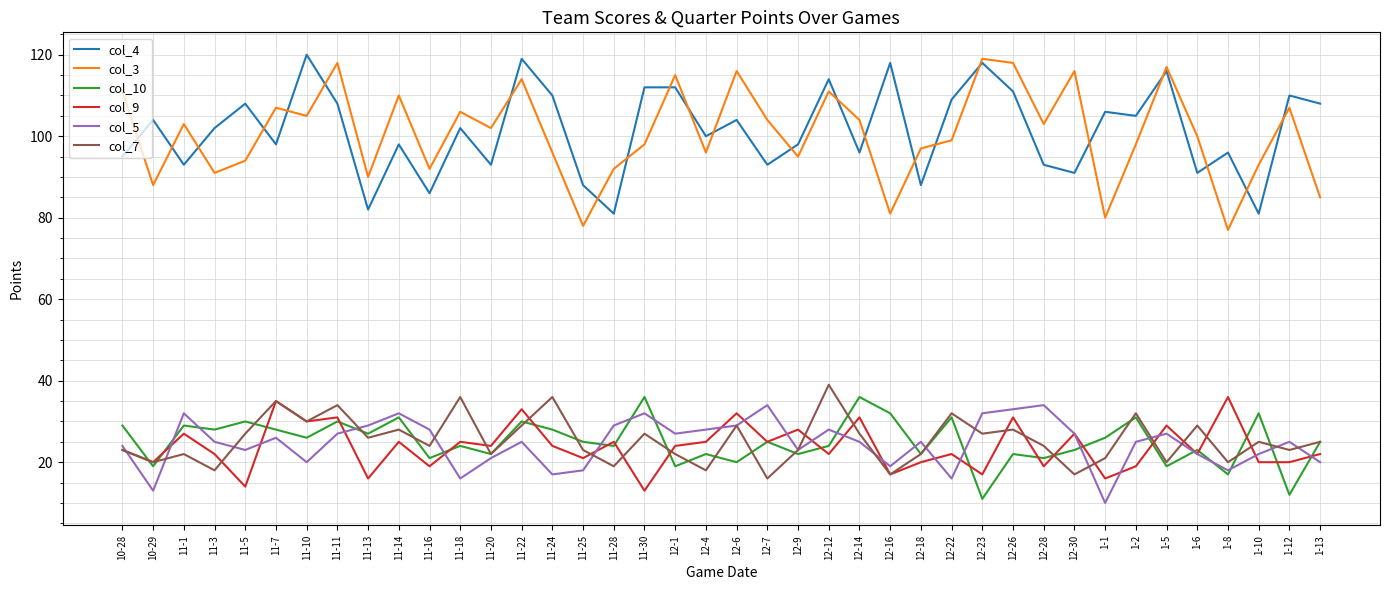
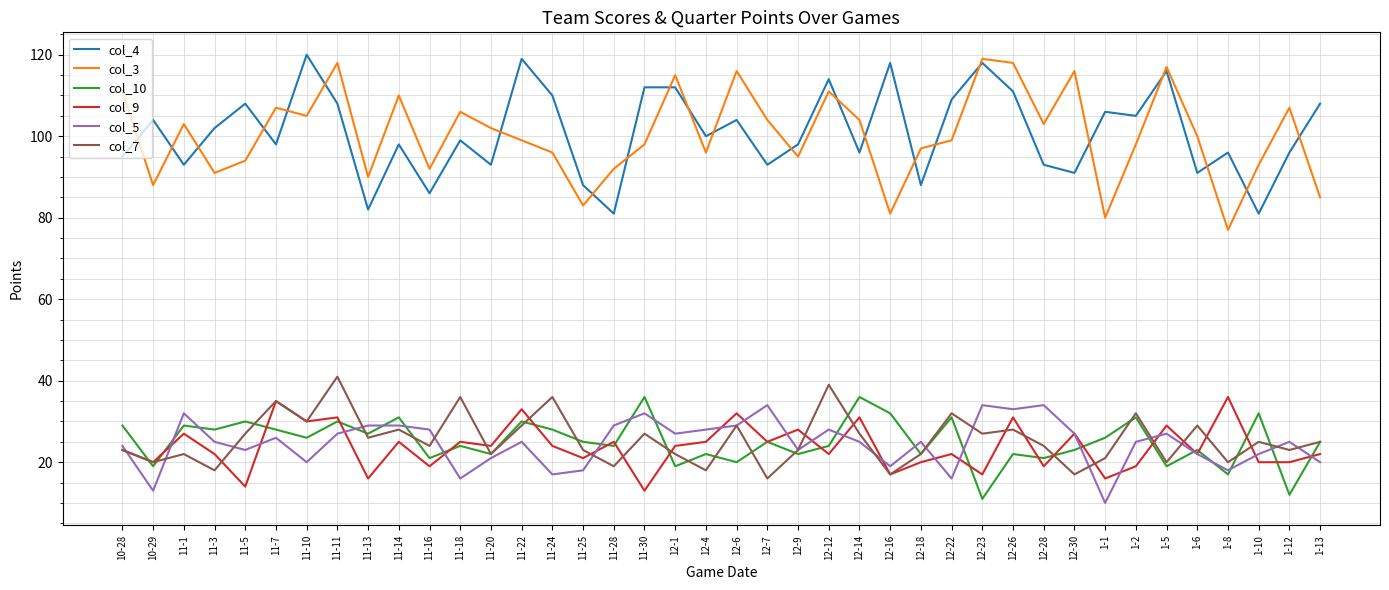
  {
    "col_4": {
      "10-29": 104,
      "11-1": 93,
      "11-3": 102,
      "11-5": 108,
      "11-7": 98,
      "11-10": 120,
      "11-11": 108,
      "11-13": 82,
      "11-14": 98,
      "11-16": 86,
-     "11-18": 102,
+     "11-18": 99,
      "11-20": 93,
      "11-22": 119,
      "11-24": 110,
      "11-25": 88,
      "11-28": 81,
      "11-30": 112,
      "12-1": 112,
      "12-4": 100,
      "12-6": 104,
      "12-7": 93,
      "12-9": 98,
      "12-12": 114,
      "12-14": 96,
      "12-16": 118,
      "12-18": 88,
      "12-22": 109,
      "12-23": 118,
      "12-26": 111,
      "12-28": 93,
      "12-30": 91,
      "1-1": 106,
      "1-2": 105,
      "1-5": 116,
      "1-6": 91,
      "1-8": 96,
      "1-10": 81,
-     "1-12": 110,
+     "1-12": 96,
      "1-13": 108
    },
    "col_3": {
      "10-29": 88,
      "11-1": 103,
      "11-3": 91,
      "11-5": 94,
      "11-7": 107,
      "11-10": 105,
      "11-11": 118,
      "11-13": 90,
      "11-14": 110,
      "11-16": 92,
      "11-18": 106,
      "11-20": 102,
-     "11-22": 114,
+     "11-22": 99,
      "11-24": 96,
-     "11-25": 78,
+     "11-25": 83,
      "11-28": 92,
      "11-30": 98,
      "12-1": 115,
      "12-4": 96,
      "12-6": 116,
      "12-7": 104,
      "12-9": 95,
      "12-12": 111,
      "12-14": 104,
      "12-16": 81,
      "12-18": 97,
      "12-22": 99,
      "12-23": 119,
      "12-26": 118,
      "12-28": 103,
      "12-30": 116,
      "1-1": 80,
      "1-2": 98,
      "1-5": 117,
      "1-6": 100,
      "1-8": 77,
      "1-10": 93,
      "1-12": 107,
      "1-13": 85
    },
    "col_5": {
      "10-28": 24,
      "10-29": 13,
      "11-1": 32,
      "11-3": 25,
      "11-5": 23,
      "11-7": 26,
      "11-10": 20,
      "11-11": 27,
      "11-13": 29,
-     "11-14": 32,
+     "11-14": 29,
      "11-16": 28,
      "11-18": 16,
      "11-20": 21,
      "11-22": 25,
      "11-24": 17,
      "11-25": 18,
      "11-28": 29,
      "11-30": 32,
      "12-1": 27,
      "12-4": 28,
      "12-7": 34,
      "12-12": 28,
      "12-14": 25,
      "12-16": 19,
      "12-18": 25,
      "12-22": 16,
-     "12-23": 32,
+     "12-23": 34,
      "12-26": 33,
      "12-28": 34,
      "1-1": 10,
      "1-2": 25,
      "1-5": 27,
      "1-8": 18,
      "1-10": 22,
      "1-12": 25,
      "1-13": 20
    },
    "col_7": {
      "11-1": 22,
      "11-3": 18,
      "11-5": 27,
-     "11-11": 34,
+     "11-11": 41,
      "11-13": 26,
      "11-14": 28,
      "11-16": 24,
      "11-18": 36,
      "11-22": 29,
      "11-24": 36,
      "11-25": 23,
      "11-28": 19,
      "11-30": 27,
      "12-1": 22,
      "12-4": 18,
      "12-7": 16,
      "12-12": 39,
      "12-14": 27,
      "12-22": 32,
      "12-23": 27,
      "12-26": 28,
      "12-28": 24,
      "12-30": 17,
      "1-1": 21,
      "1-2": 32,
      "1-5": 20,
      "1-6": 29,
      "1-8": 20,
      "1-10": 25,
      "1-12": 23
    }
  }
